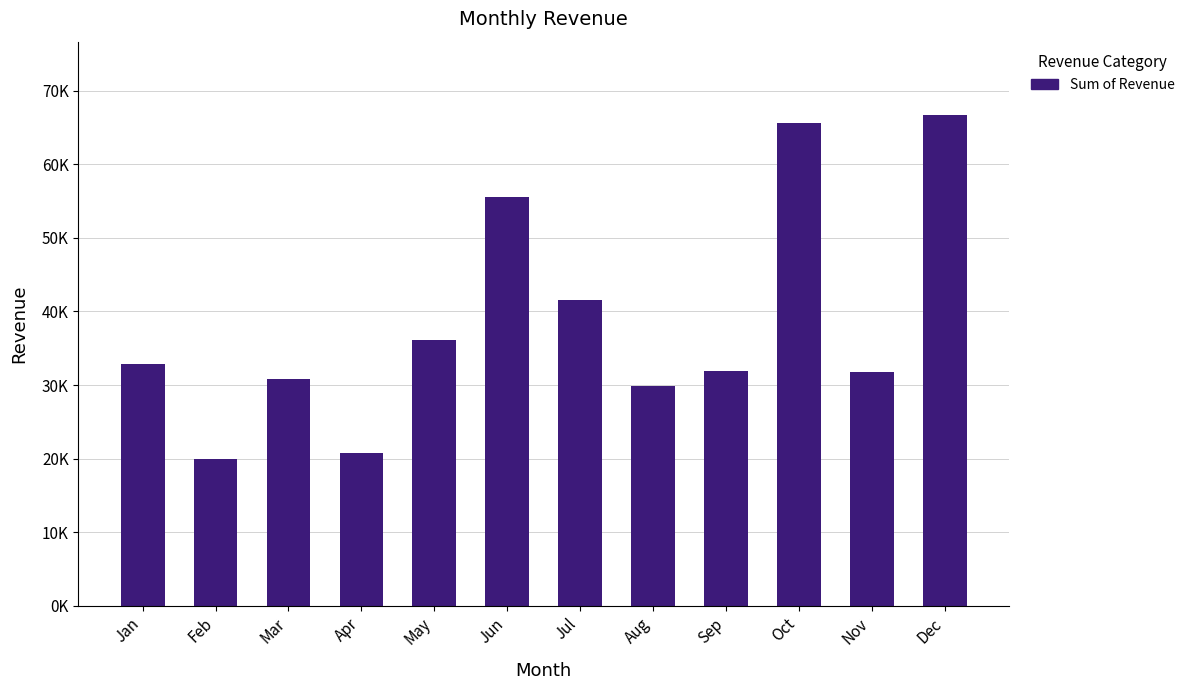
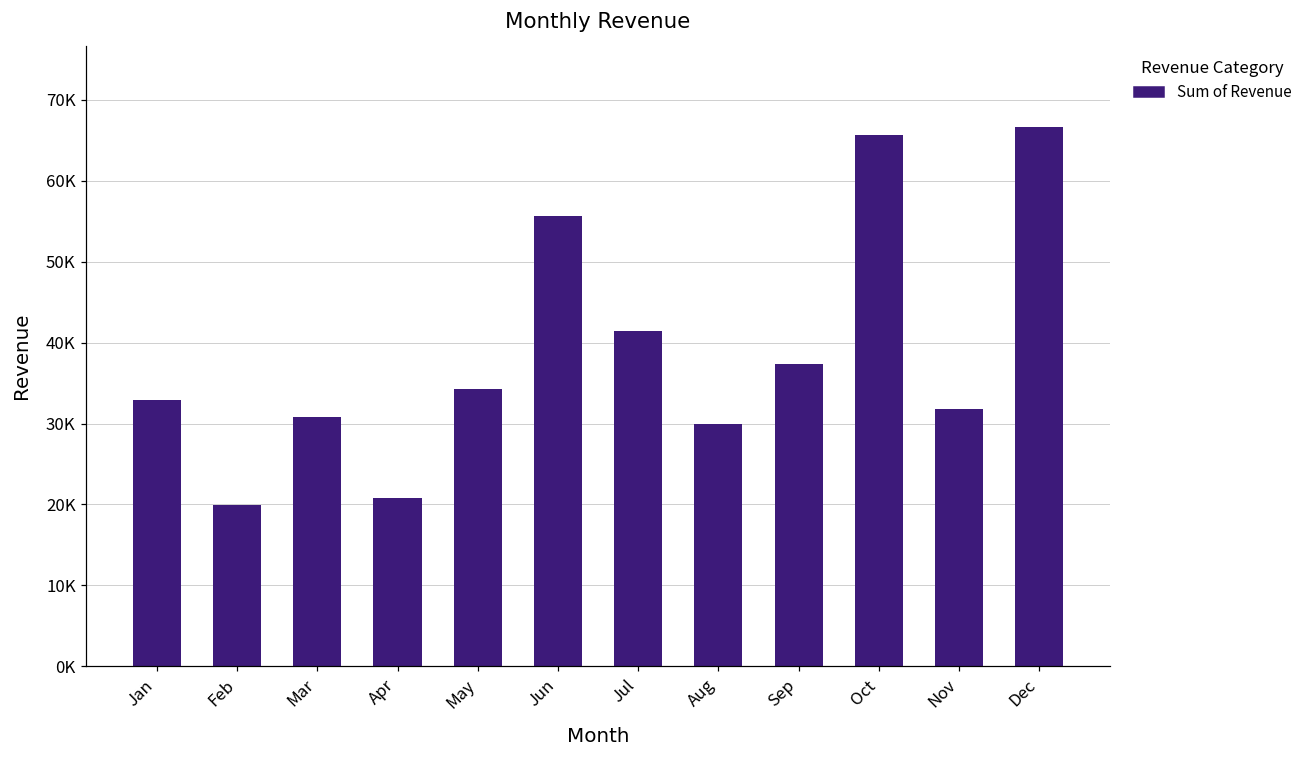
  {
    "Jan": 33000,
    "Feb": 20000,
    "Mar": 31000,
    "Apr": 21000,
-   "May": 36000,
+   "May": 34000,
    "Jun": 56000,
    "Jul": 41000,
    "Aug": 30000,
-   "Sep": 32000,
+   "Sep": 37000,
    "Oct": 66000,
    "Nov": 32000,
    "Dec": 67000
  }
